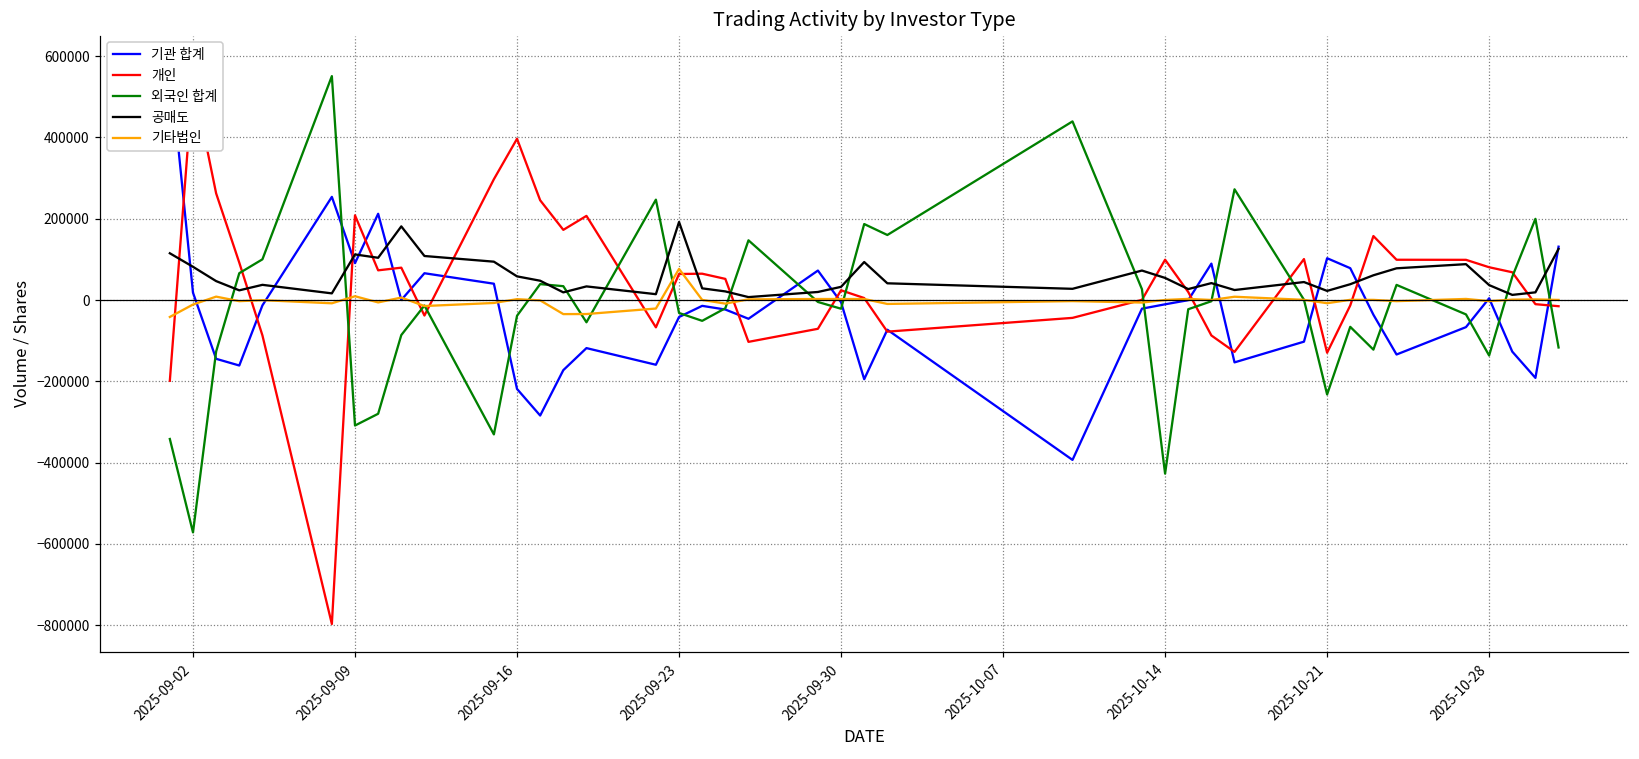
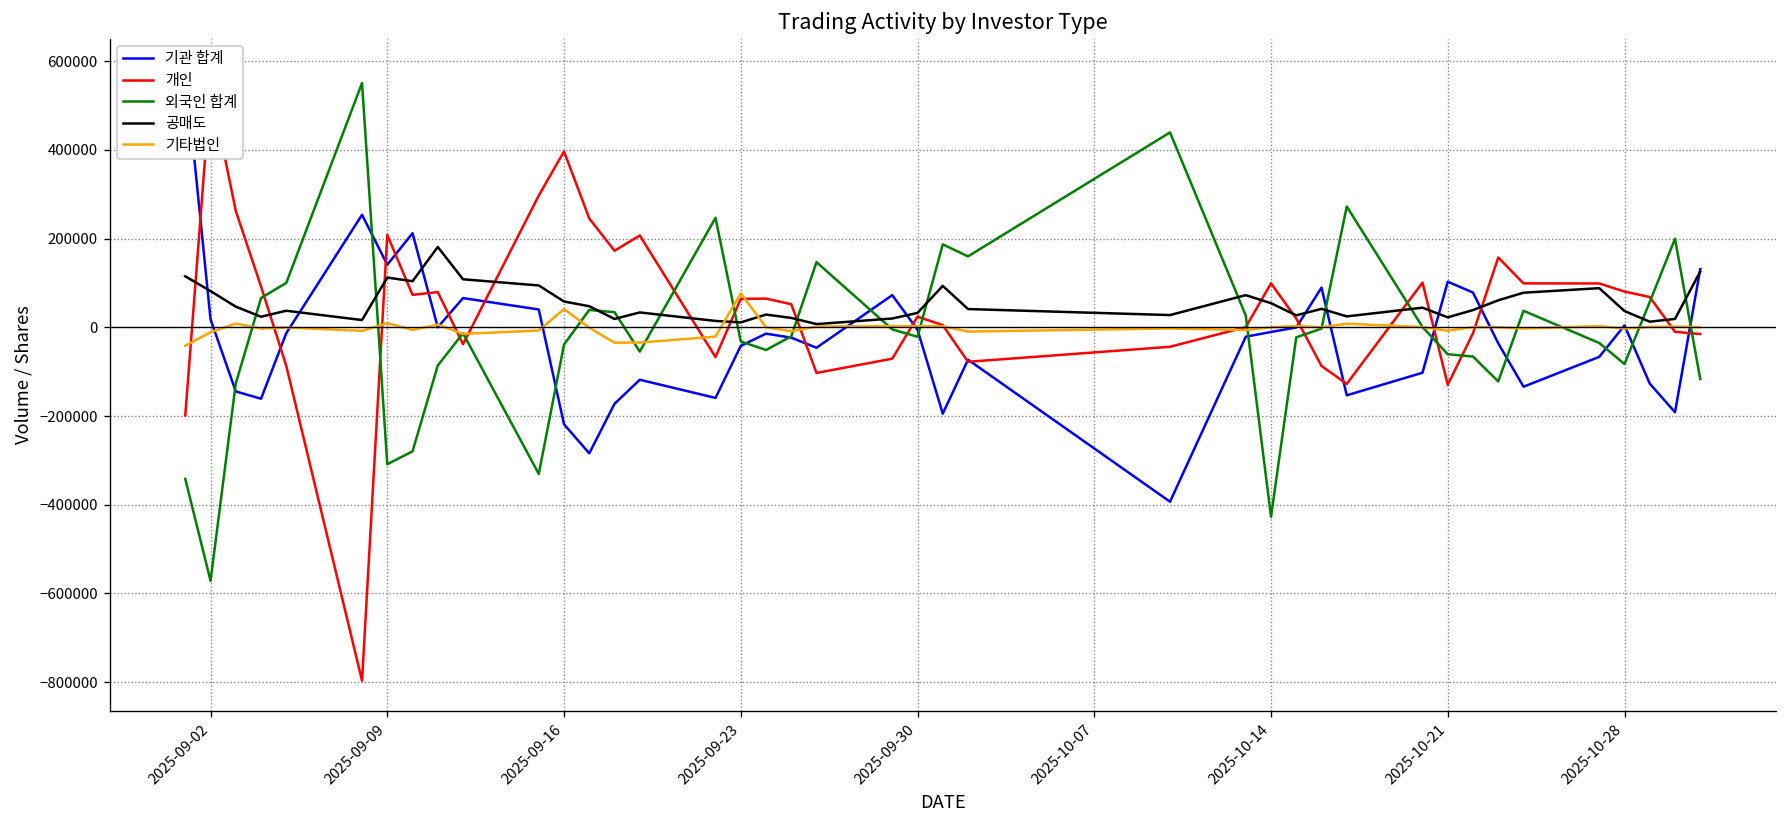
  {
    "기관 합계": {
      "2025-09-02": 20000,
-     "2025-09-09": 90000,
+     "2025-09-09": 140000,
      "2025-09-16": -220000,
      "2025-09-23": -40000,
      "2025-09-30": -10000,
      "2025-10-14": -10000,
      "2025-10-21": 100000
    },
    "개인": {
      "2025-09-09": 210000,
      "2025-09-16": 400000,
      "2025-09-23": 60000,
      "2025-09-30": 20000,
      "2025-10-14": 100000,
      "2025-10-21": -130000,
      "2025-10-28": 80000
    },
    "외국인 합계": {
      "2025-09-02": -570000,
      "2025-09-09": -310000,
      "2025-09-16": -40000,
      "2025-09-23": -30000,
      "2025-09-30": -20000,
      "2025-10-14": -430000,
-     "2025-10-21": -230000,
-     "2025-10-28": -140000
+     "2025-10-21": -60000,
+     "2025-10-28": -80000
    },
    "공매도": {
      "2025-09-02": 80000,
      "2025-09-09": 110000,
      "2025-09-16": 60000,
-     "2025-09-23": 190000,
+     "2025-09-23": 10000,
      "2025-09-30": 30000,
      "2025-10-14": 50000,
      "2025-10-21": 20000,
      "2025-10-28": 40000
    },
    "기타법인": {
      "2025-09-02": -10000,
      "2025-09-09": 10000,
-     "2025-09-16": 0,
+     "2025-09-16": 40000,
      "2025-09-23": 80000,
      "2025-09-30": 0,
      "2025-10-14": 0,
      "2025-10-21": -10000
    }
  }
